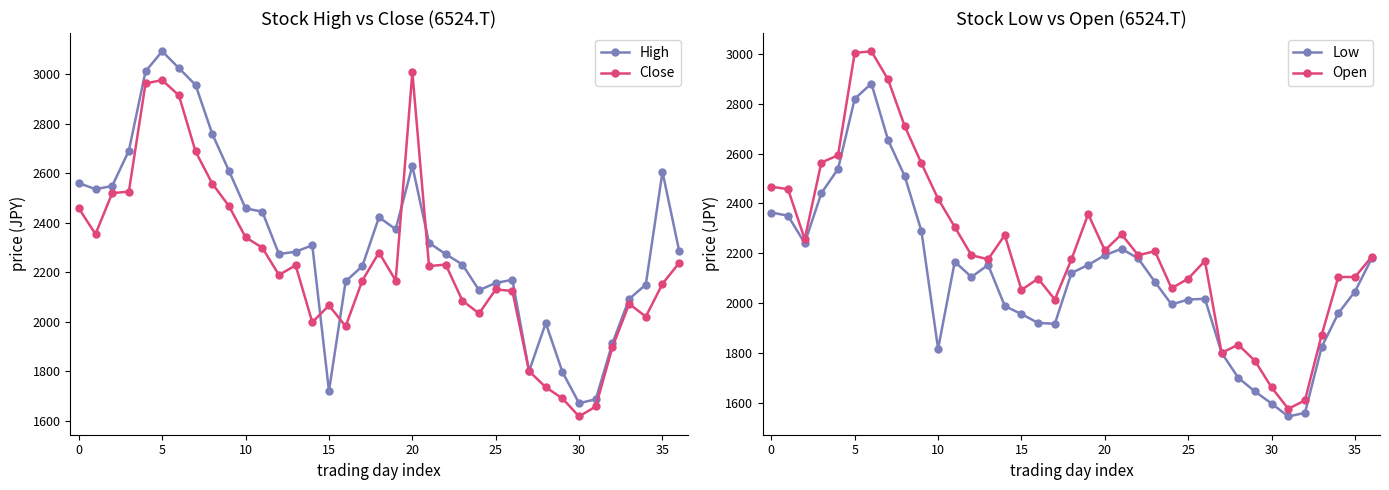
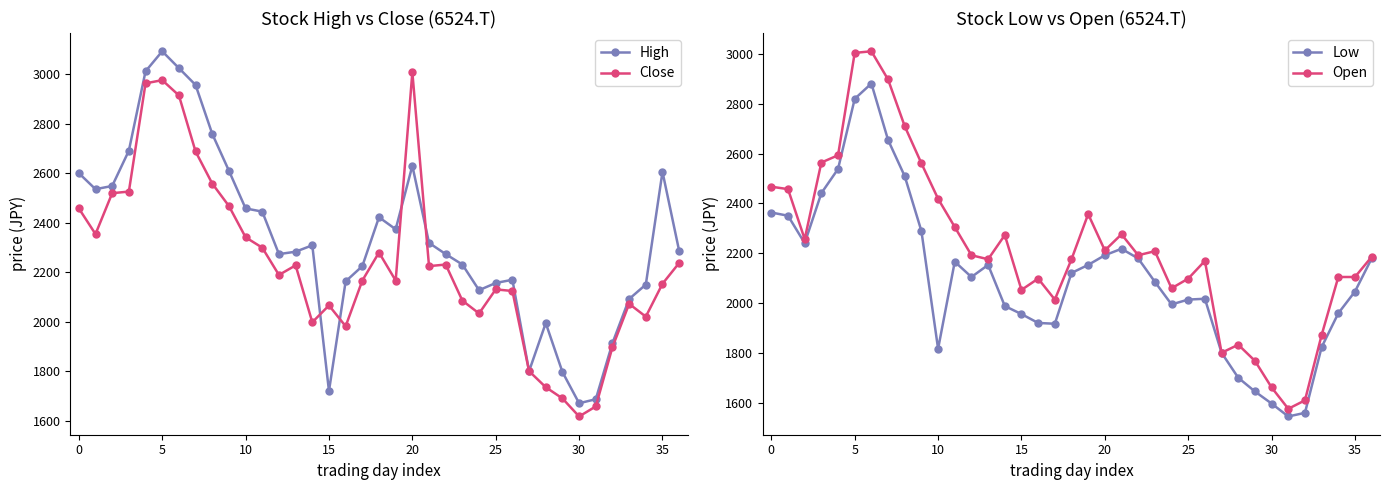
  {
    "Stock High vs Close (6524.T)": {
      "High": {
-       "0": 2560,
+       "0": 2600,
        "5": 3090,
        "10": 2460,
        "15": 1720,
        "20": 2630,
        "25": 2160,
        "30": 1670,
        "35": 2600
      },
      "Close": {
        "0": 2460,
        "5": 2980,
        "10": 2340,
        "15": 2070,
        "20": 3010,
        "25": 2130,
        "30": 1620,
        "35": 2150
      }
    },
    "Stock Low vs Open (6524.T)": {
      "Low": {
        "0": 2360,
        "5": 2820,
        "10": 1820,
        "15": 1960,
        "20": 2190,
        "25": 2010,
        "30": 1600,
        "35": 2050
      },
      "Open": {
        "0": 2470,
        "5": 3000,
        "10": 2420,
        "15": 2050,
        "20": 2210,
        "25": 2100,
        "30": 1660,
        "35": 2100
      }
    }
  }
